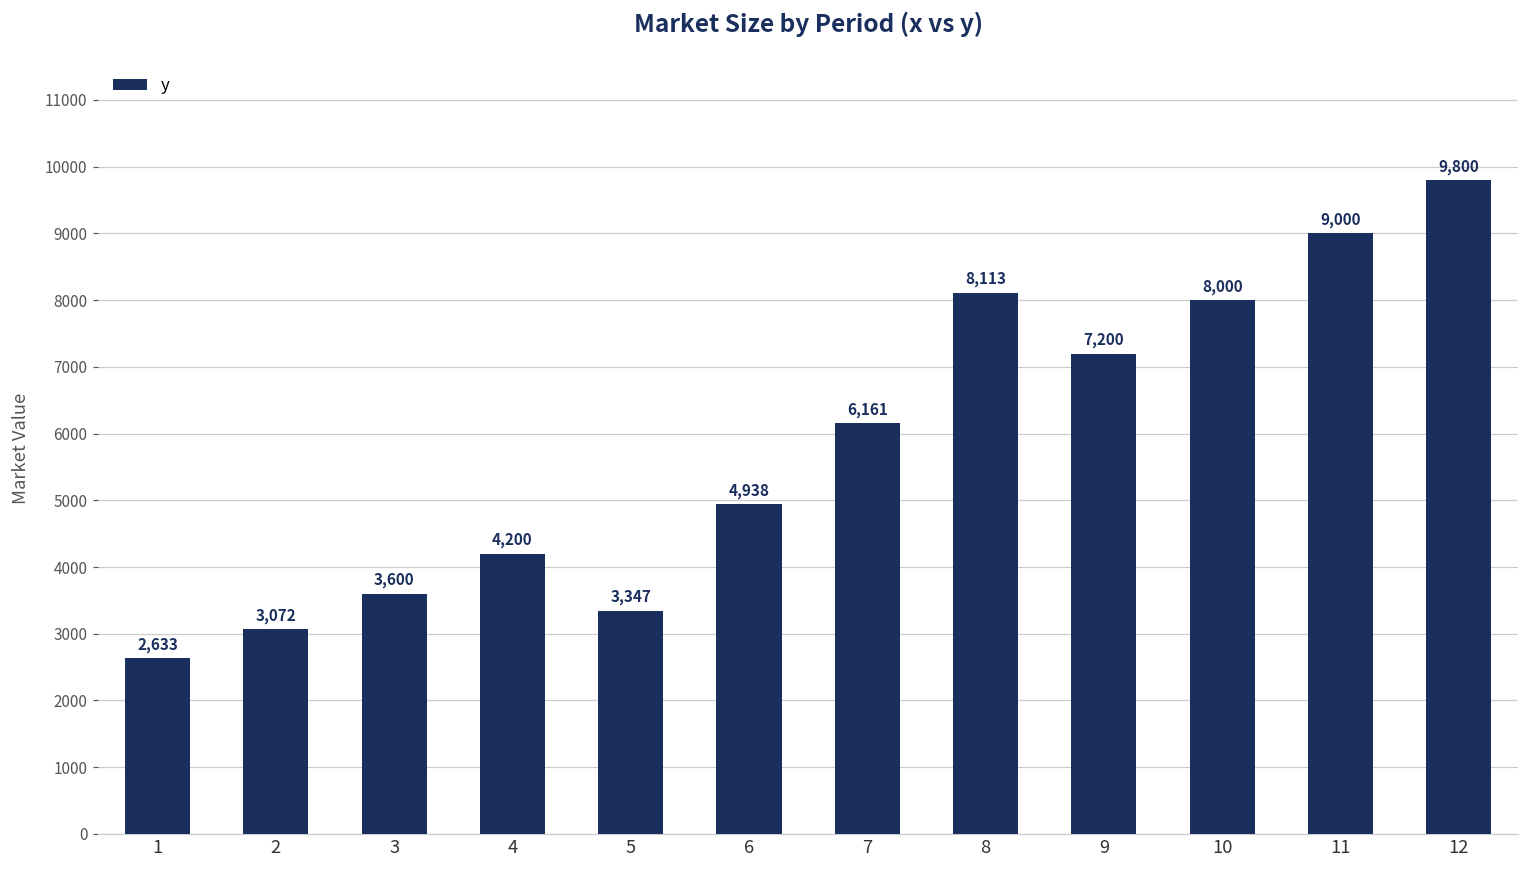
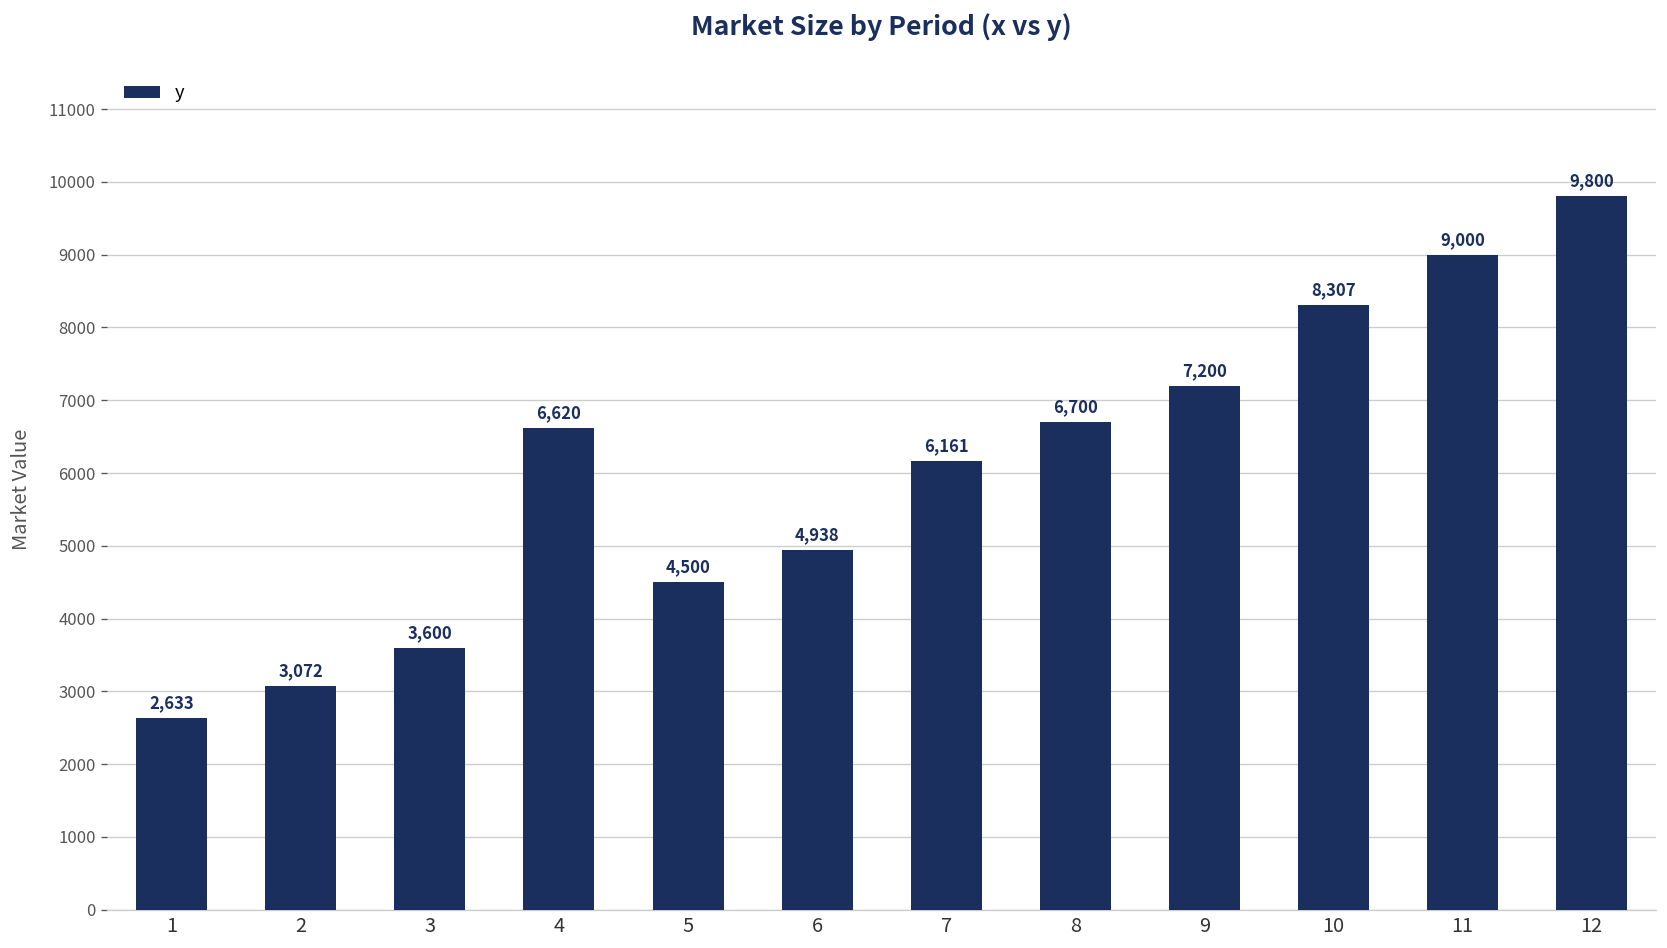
  {
    "1": "2,633",
    "2": "3,072",
    "3": "3,600",
-   "4": "4,200",
-   "5": "3,347",
+   "4": "6,620",
+   "5": "4,500",
    "6": "4,938",
    "7": "6,161",
-   "8": "8,113",
+   "8": "6,700",
    "9": "7,200",
-   "10": "8,000",
+   "10": "8,307",
    "11": "9,000",
    "12": "9,800"
  }
